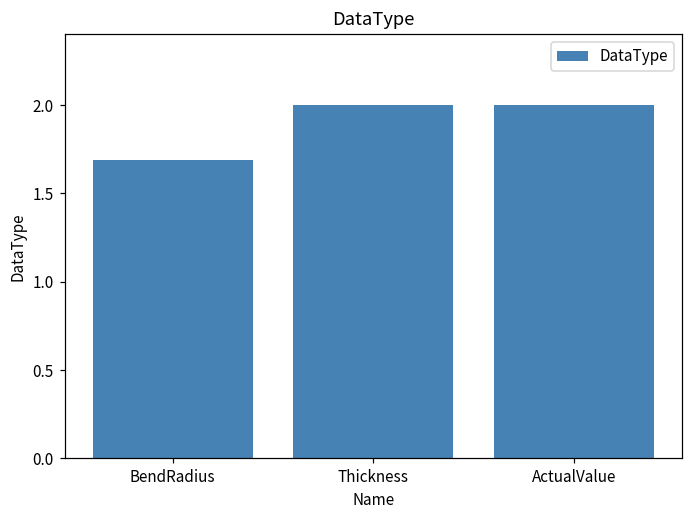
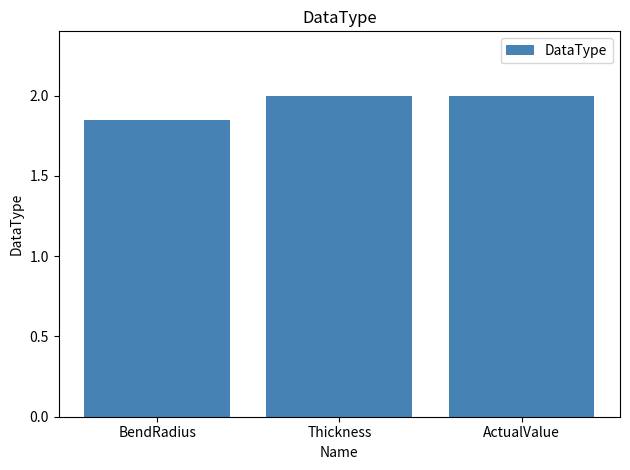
  {
-   "BendRadius": 1.69,
+   "BendRadius": 1.85,
    "Thickness": 2.00,
    "ActualValue": 2.00
  }
